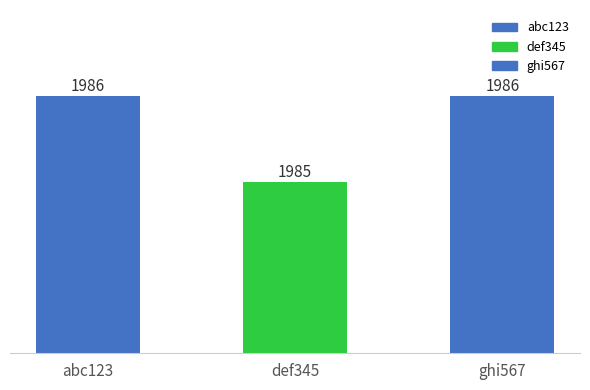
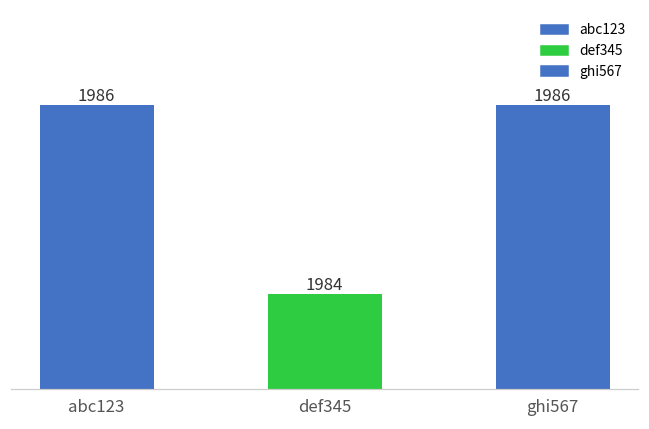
  {
    "abc123": 1986,
-   "def345": 1985,
+   "def345": 1984,
    "ghi567": 1986
  }
